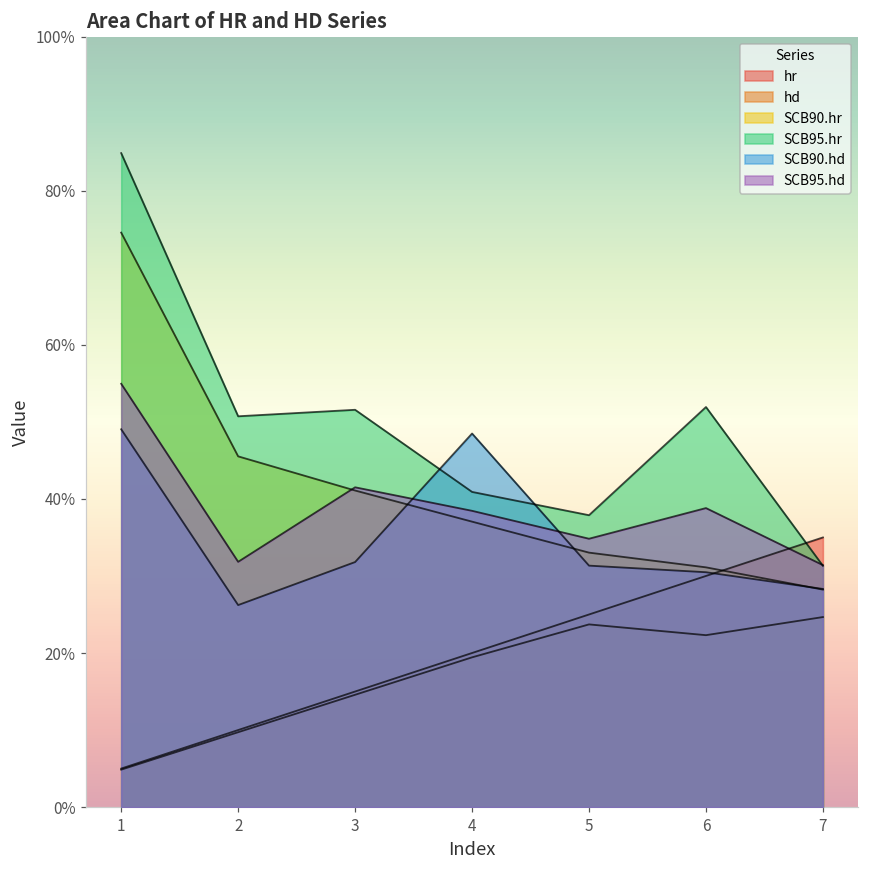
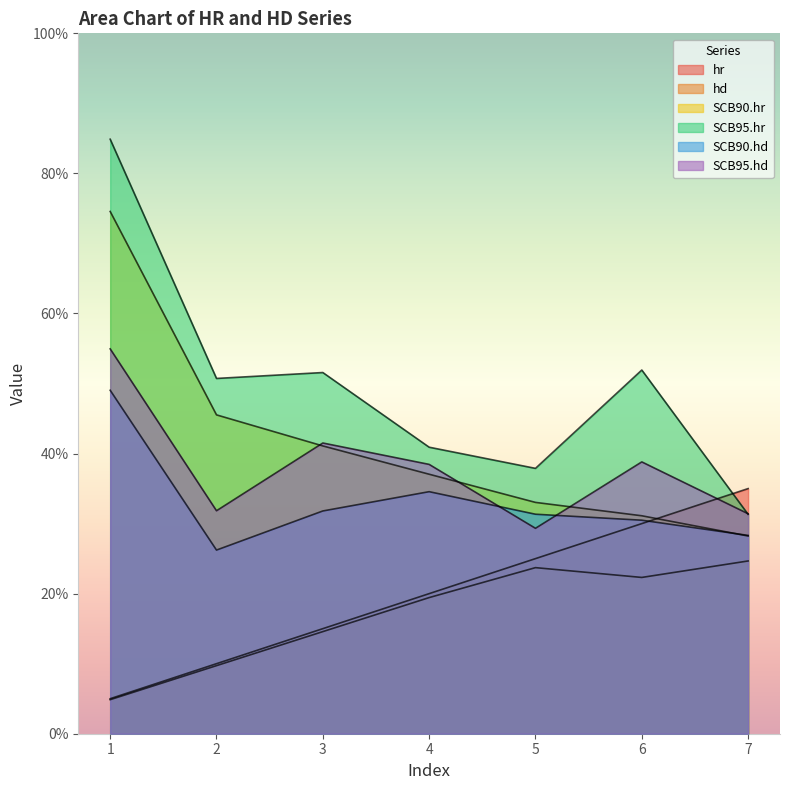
  {
    "SCB95.hr": {
      "1": "85%",
      "2": "51%",
      "3": "52%",
      "4": "41%",
      "5": "38%",
      "6": "52%"
    },
    "SCB90.hd": {
      "1": "49%",
      "2": "26%",
      "3": "32%",
-     "4": "48%",
+     "4": "35%",
      "5": "31%",
      "6": "30%"
    },
    "SCB95.hd": {
      "1": "55%",
      "2": "32%",
      "3": "42%",
      "4": "38%",
-     "5": "35%",
+     "5": "29%",
      "6": "39%"
    }
  }
